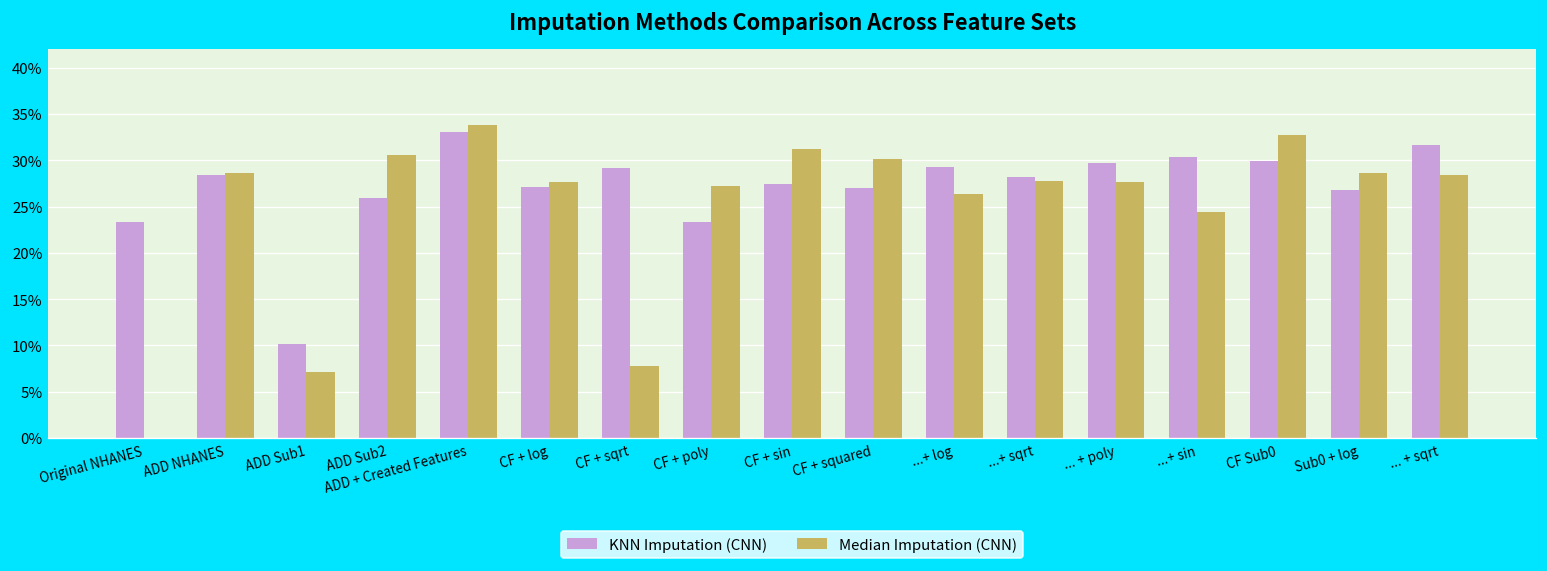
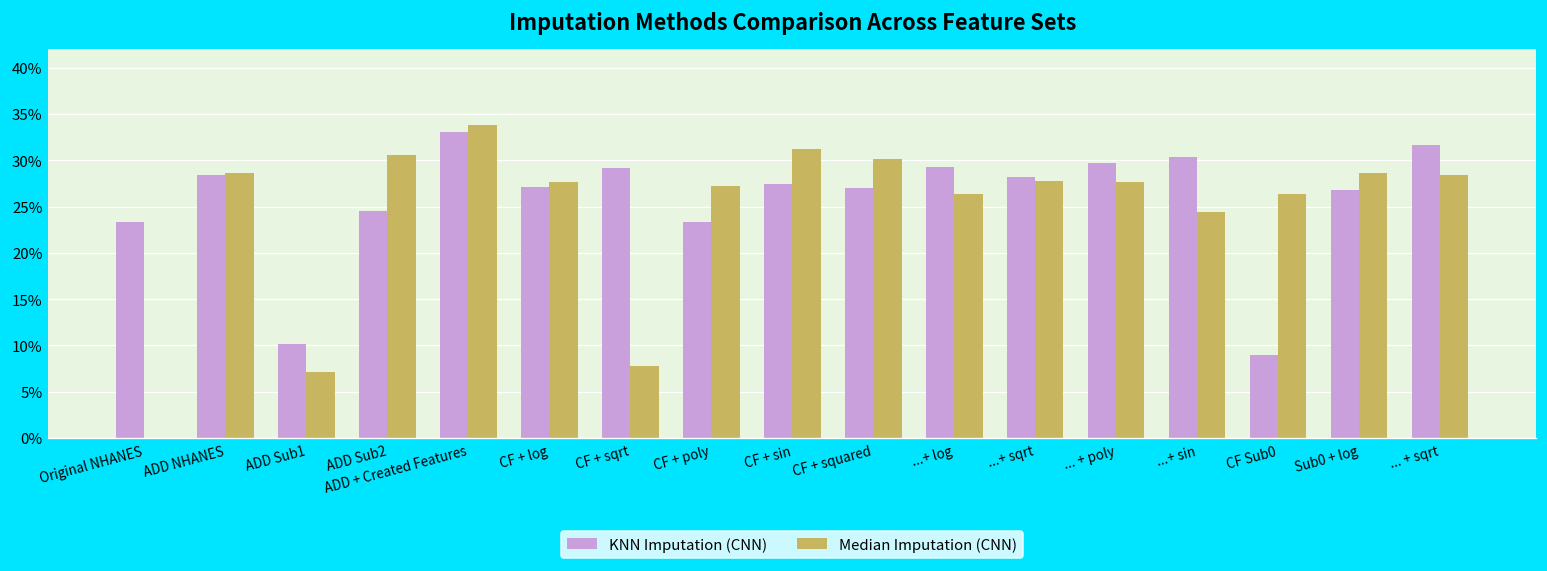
  {
    "KNN Imputation (CNN)": {
      "Original NHANES": "23%",
      "ADD NHANES": "28%",
      "ADD Sub1": "10%",
-     "ADD Sub2": "26%",
+     "ADD Sub2": "25%",
      "ADD + Created Features": "33%",
      "CF + log": "27%",
      "CF + sqrt": "29%",
      "CF + poly": "23%",
      "CF + sin": "27%",
      "CF + squared": "27%",
      "...+ log": "29%",
      "...+ sqrt": "28%",
      "... + poly": "30%",
      "...+ sin": "30%",
-     "CF Sub0": "30%",
+     "CF Sub0": "9%",
      "Sub0 + log": "27%",
      "... + sqrt": "32%"
    },
    "Median Imputation (CNN)": {
      "Original NHANES": "0%",
      "ADD NHANES": "29%",
      "ADD Sub1": "7%",
      "ADD Sub2": "31%",
      "ADD + Created Features": "34%",
      "CF + log": "28%",
      "CF + sqrt": "8%",
      "CF + poly": "27%",
      "CF + sin": "31%",
      "CF + squared": "30%",
      "...+ log": "26%",
      "...+ sqrt": "28%",
      "... + poly": "28%",
      "...+ sin": "24%",
-     "CF Sub0": "33%",
+     "CF Sub0": "26%",
      "Sub0 + log": "29%",
      "... + sqrt": "28%"
    }
  }
